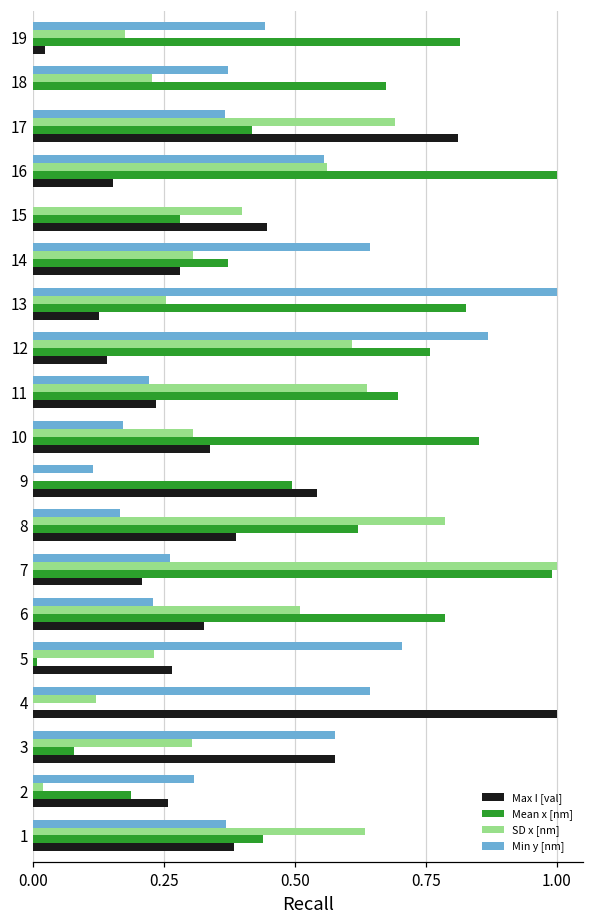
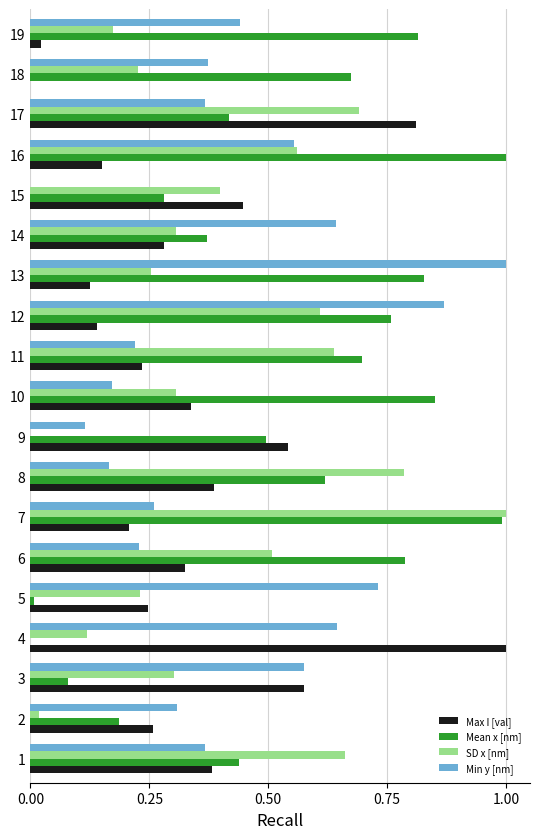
  {
    "Max I [val]": {
      "19": 0.02,
      "18": 0.00,
      "17": 0.81,
      "16": 0.15,
      "15": 0.45,
      "14": 0.28,
      "13": 0.13,
      "12": 0.14,
      "11": 0.23,
      "10": 0.34,
      "9": 0.54,
      "8": 0.39,
      "7": 0.21,
      "6": 0.33,
-     "5": 0.27,
+     "5": 0.25,
      "4": 1.00,
      "3": 0.58,
      "2": 0.26,
      "1": 0.38
    },
    "Mean x [nm]": {
      "19": 0.82,
      "18": 0.67,
      "17": 0.42,
      "16": 1.00,
      "15": 0.28,
      "14": 0.37,
      "13": 0.83,
      "12": 0.76,
      "11": 0.70,
      "10": 0.85,
      "9": 0.49,
      "8": 0.62,
      "7": 0.99,
      "6": 0.79,
      "5": 0.01,
      "4": 0.00,
      "3": 0.08,
      "2": 0.19,
      "1": 0.44
    },
    "SD x [nm]": {
      "19": 0.17,
      "18": 0.23,
      "17": 0.69,
      "16": 0.56,
      "15": 0.40,
      "14": 0.31,
      "13": 0.25,
      "12": 0.61,
      "11": 0.64,
      "10": 0.31,
      "9": 0.00,
      "8": 0.79,
      "7": 1.00,
      "6": 0.51,
      "5": 0.23,
      "4": 0.12,
      "3": 0.30,
      "2": 0.02,
-     "1": 0.63
+     "1": 0.66
    },
    "Min y [nm]": {
      "19": 0.44,
      "18": 0.37,
      "17": 0.37,
      "16": 0.55,
      "15": 0.00,
      "14": 0.64,
      "13": 1.00,
      "12": 0.87,
      "11": 0.22,
      "10": 0.17,
      "9": 0.11,
      "8": 0.16,
      "7": 0.26,
      "6": 0.23,
-     "5": 0.70,
+     "5": 0.73,
      "4": 0.64,
      "3": 0.58,
      "2": 0.31,
      "1": 0.37
    }
  }
